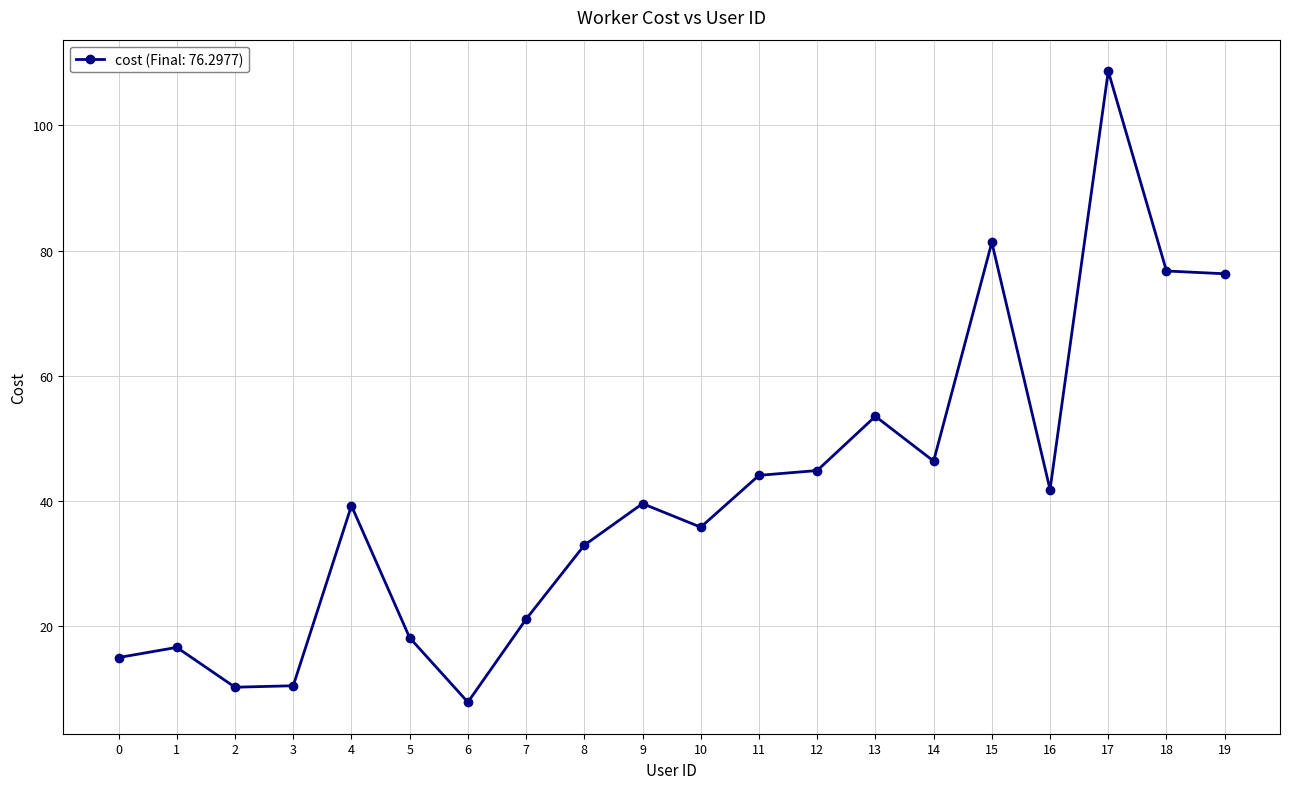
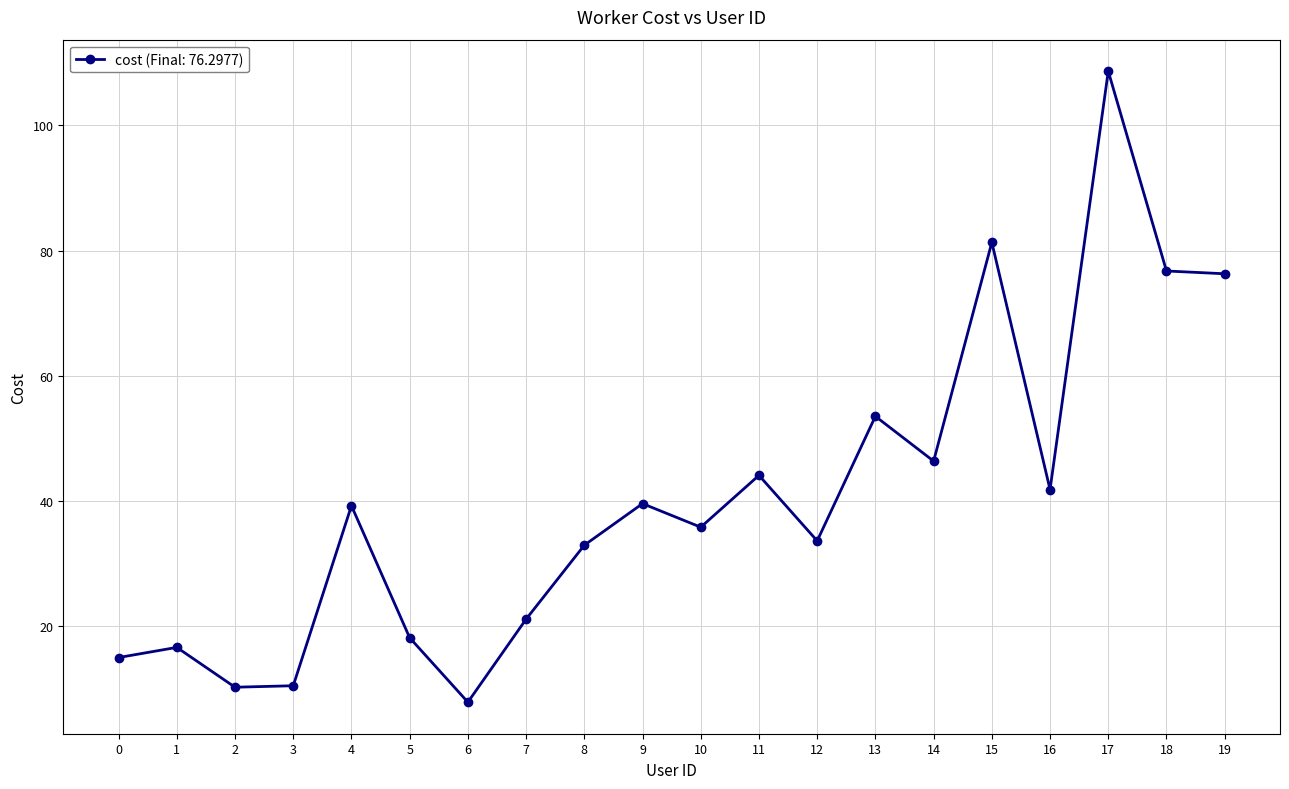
  {
    "0": 15,
    "1": 17,
    "2": 10,
    "3": 11,
    "4": 39,
    "5": 18,
    "6": 8,
    "7": 21,
    "8": 33,
    "9": 40,
    "10": 36,
    "11": 44,
-   "12": 45,
+   "12": 34,
    "13": 54,
    "14": 46,
    "15": 81,
    "16": 42,
    "17": 109,
    "18": 77,
    "19": 76
  }
